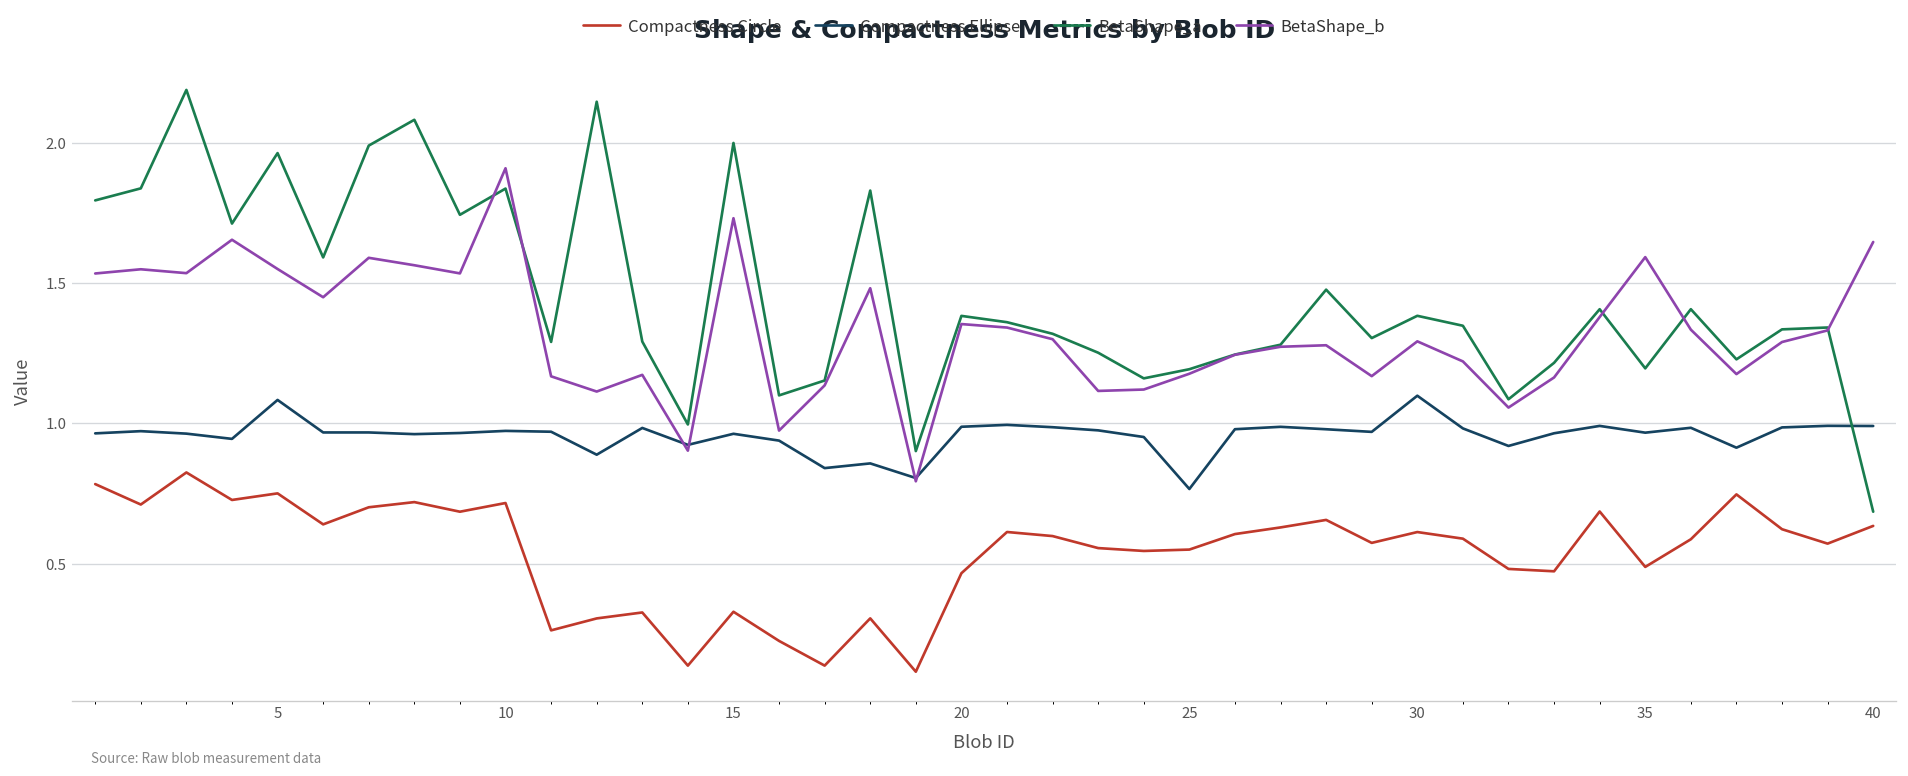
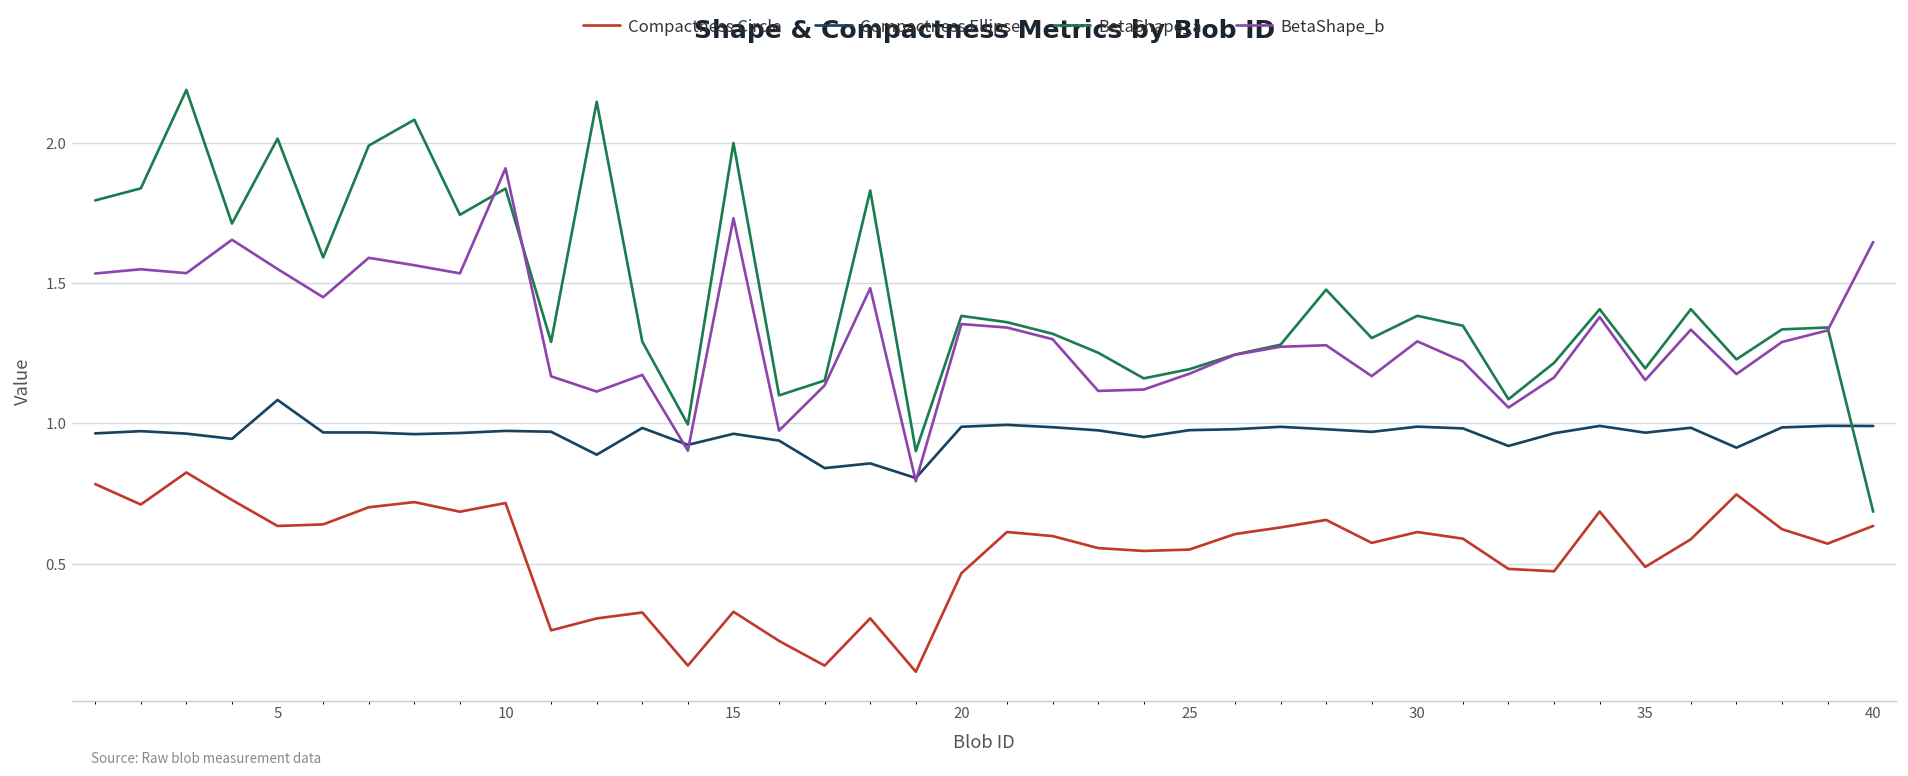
  {
    "Compactness Circle": {
-     "5": 0.75,
+     "5": 0.63,
      "10": 0.72,
      "15": 0.33,
      "20": 0.47,
      "25": 0.55,
      "30": 0.61,
      "35": 0.49,
      "40": 0.63
    },
    "Compactness Ellipse": {
      "5": 1.08,
      "10": 0.97,
      "15": 0.96,
      "20": 0.99,
-     "25": 0.77,
-     "30": 1.10,
+     "25": 0.98,
+     "30": 0.99,
      "35": 0.97,
      "40": 0.99
    },
    "BetaShape_a": {
-     "5": 1.96,
+     "5": 2.01,
      "10": 1.84,
      "15": 2.00,
      "20": 1.38,
      "25": 1.19,
      "30": 1.38,
      "35": 1.20,
      "40": 0.69
    },
    "BetaShape_b": {
      "5": 1.55,
      "10": 1.91,
      "15": 1.73,
      "20": 1.35,
      "25": 1.18,
      "30": 1.29,
-     "35": 1.59,
+     "35": 1.15,
      "40": 1.65
    }
  }
